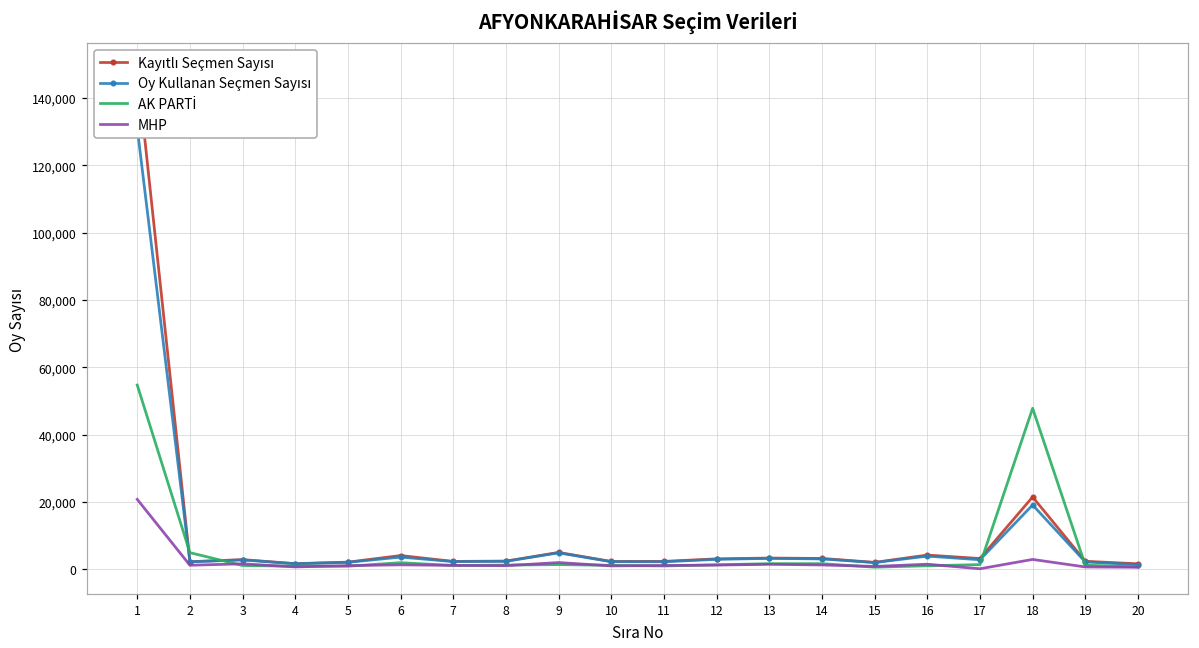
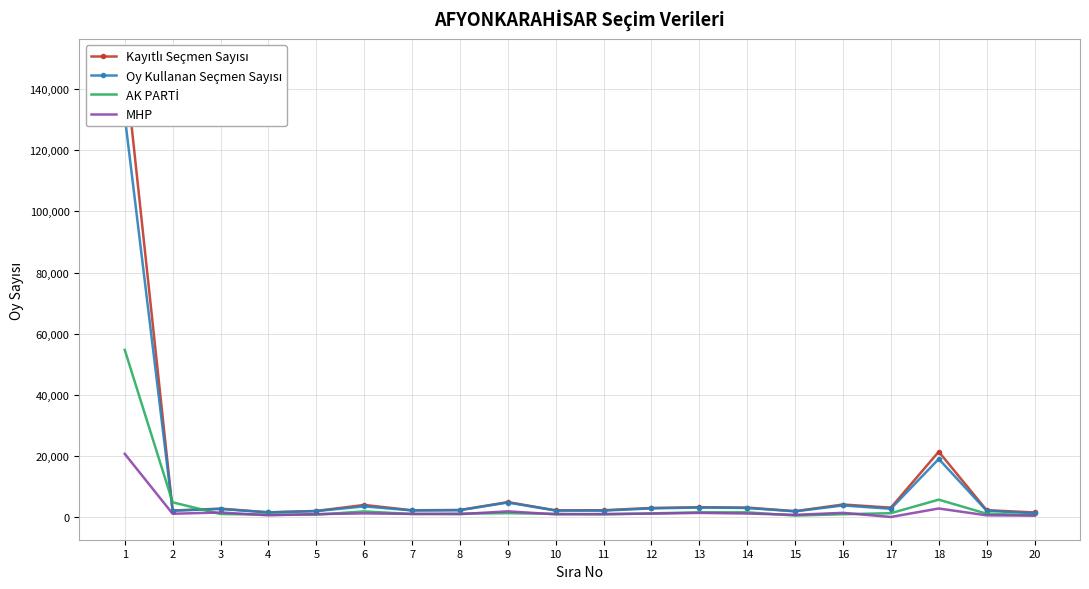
  {
    "Kayıtlı Seçmen Sayısı": {
      "18": "21,000"
    },
    "Oy Kullanan Seçmen Sayısı": {
      "18": "19,000"
    },
    "AK PARTİ": {
      "1": "55,000",
      "2": "5,000",
      "17": "1,000",
-     "18": "48,000"
+     "18": "6,000"
    },
    "MHP": {
      "1": "21,000",
      "2": "1,000",
      "17": "0",
      "18": "3,000"
    }
  }
